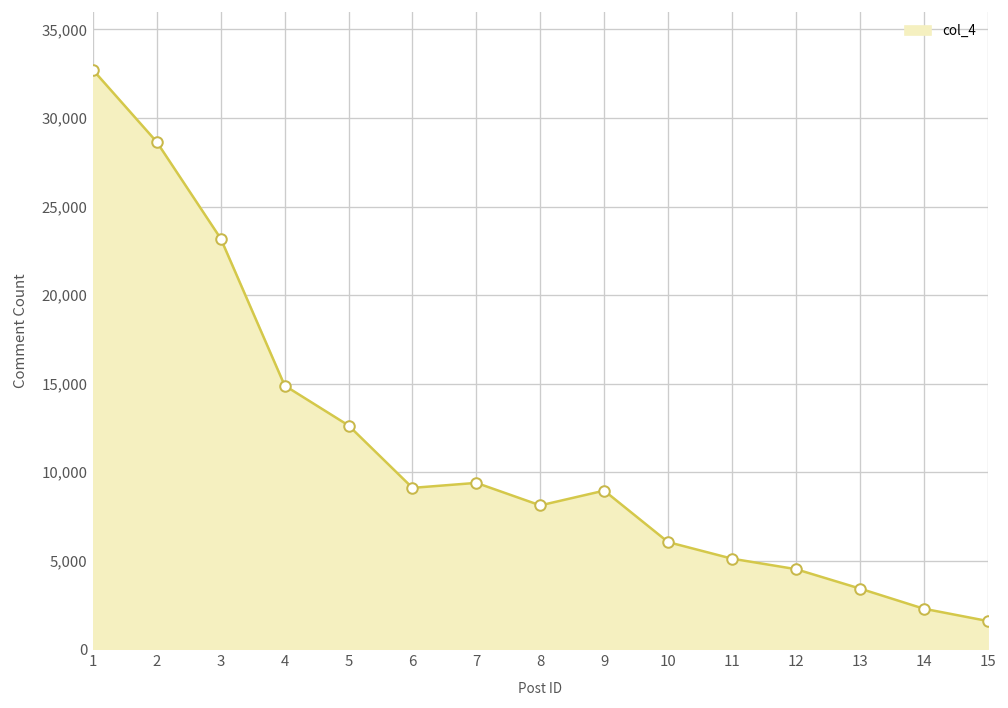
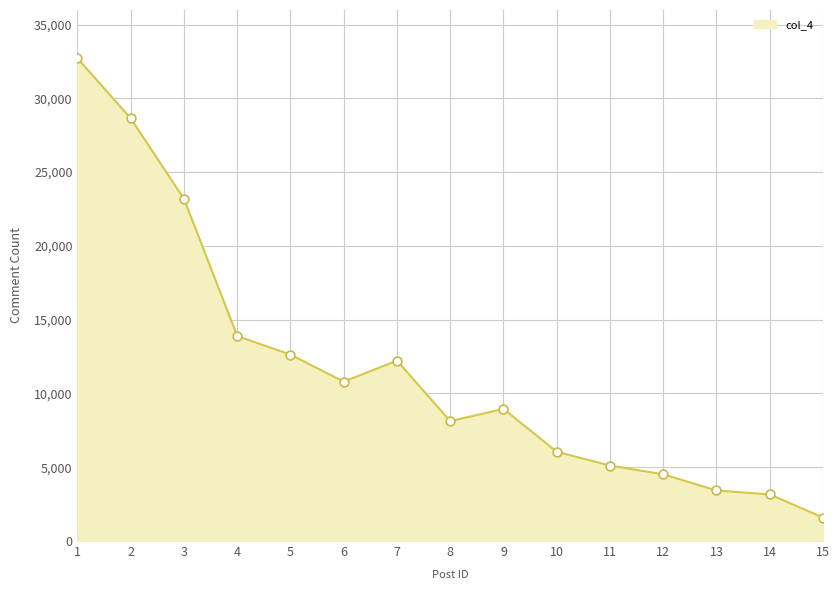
  {
    "1": "32,700",
    "2": "28,600",
    "3": "23,200",
-   "4": "14,900",
+   "4": "13,900",
    "5": "12,600",
-   "6": "9,100",
-   "7": "9,400",
+   "6": "10,800",
+   "7": "12,200",
    "8": "8,100",
    "9": "9,000",
    "10": "6,100",
    "11": "5,100",
    "12": "4,500",
    "13": "3,400",
-   "14": "2,300",
+   "14": "3,200",
    "15": "1,600"
  }
